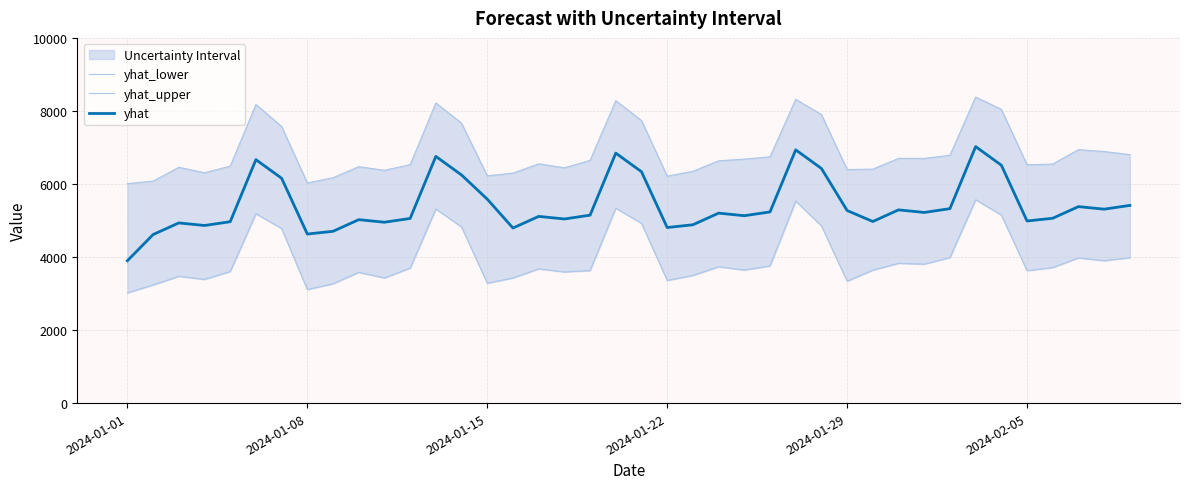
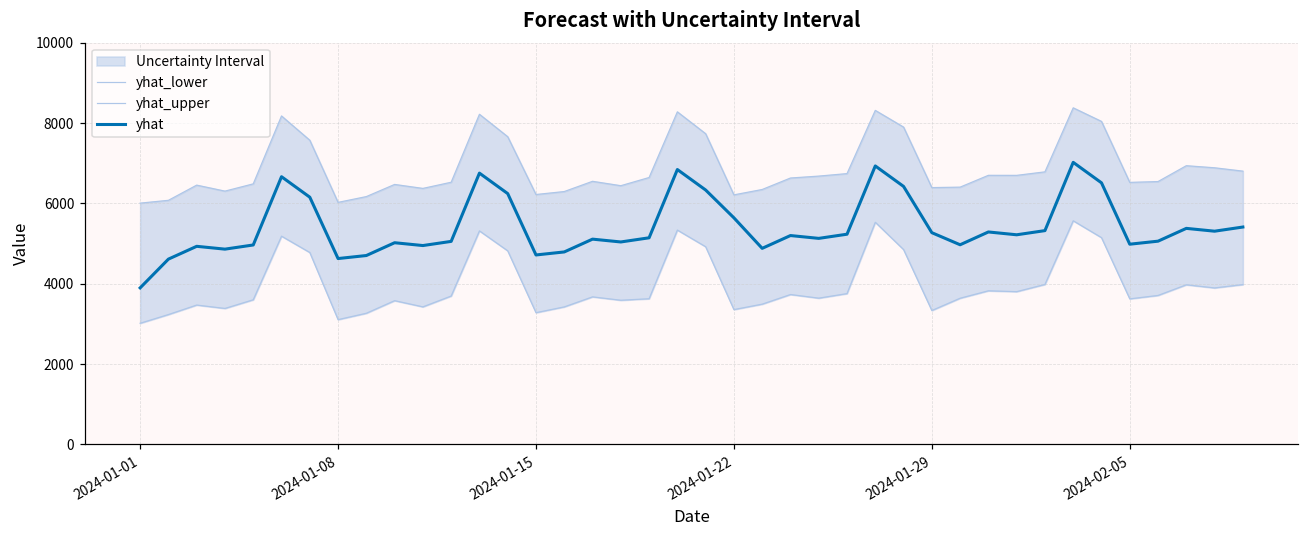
  {
    "yhat": {
      "2024-01-01": 3900,
      "2024-01-08": 4600,
-     "2024-01-15": 5600,
-     "2024-01-22": 4800,
+     "2024-01-15": 4700,
+     "2024-01-22": 5600,
      "2024-01-29": 5300,
      "2024-02-05": 5000
    }
  }
